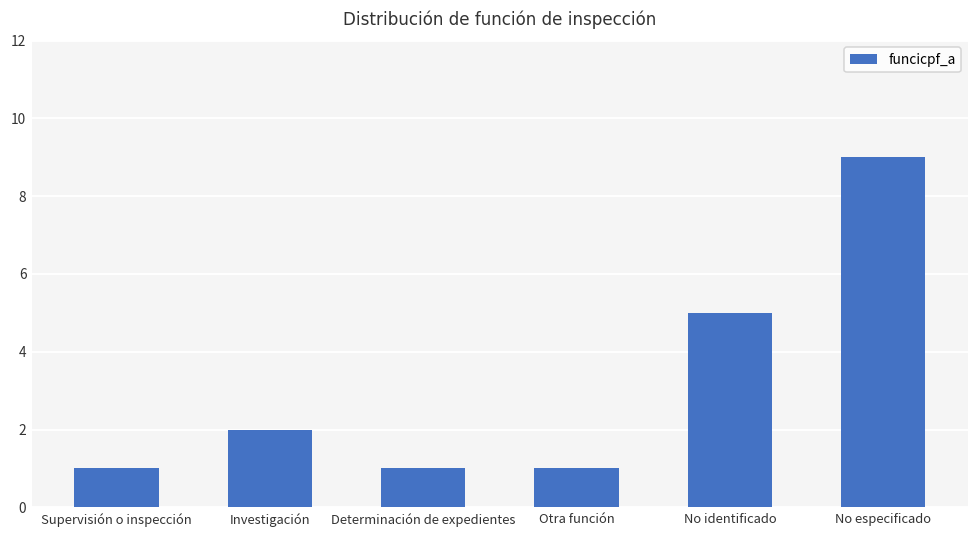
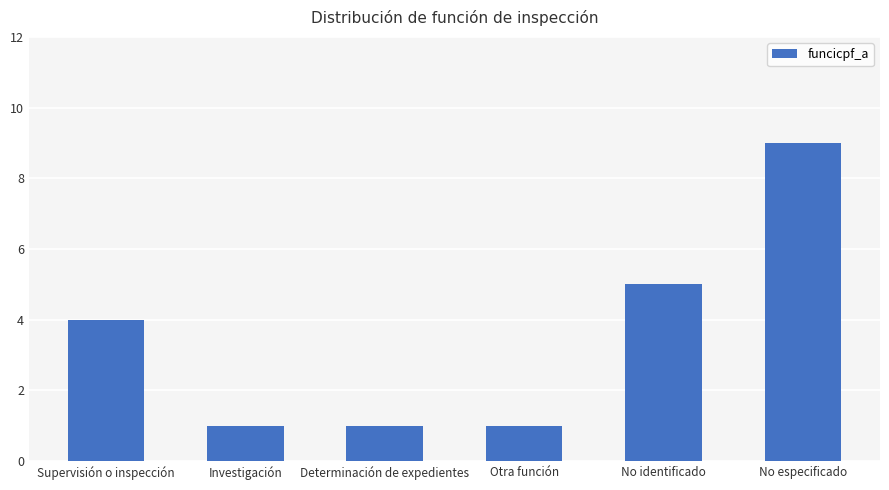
  {
-   "Supervisión o inspección": 1,
-   "Investigación": 2,
+   "Supervisión o inspección": 4,
+   "Investigación": 1,
    "Determinación de expedientes": 1,
    "Otra función": 1,
    "No identificado": 5,
    "No especificado": 9
  }
